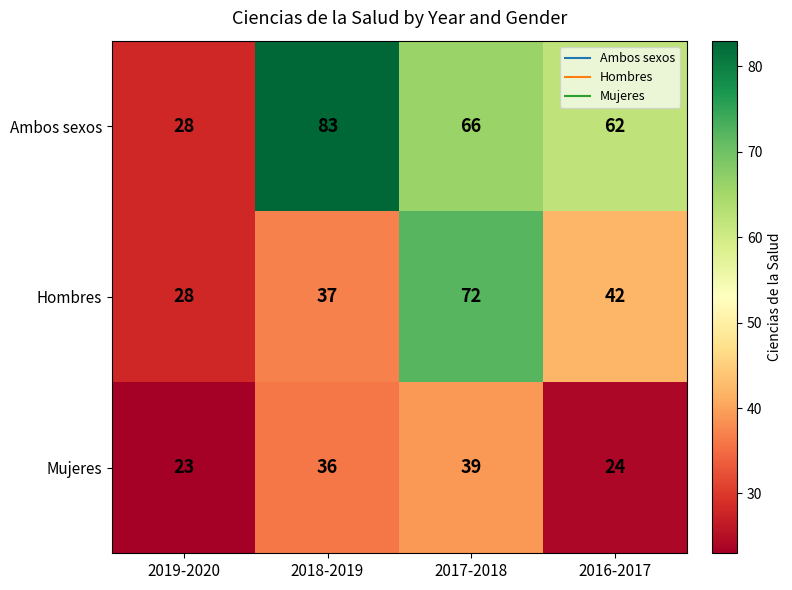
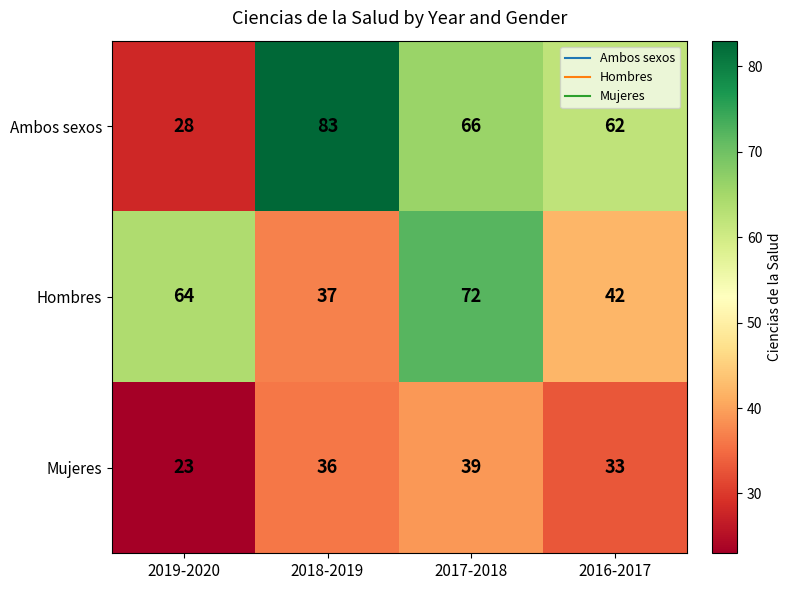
  {
    "Ambos sexos": {
      "2019-2020": 28,
      "2018-2019": 83,
      "2017-2018": 66,
      "2016-2017": 62
    },
    "Hombres": {
-     "2019-2020": 28,
+     "2019-2020": 64,
      "2018-2019": 37,
      "2017-2018": 72,
      "2016-2017": 42
    },
    "Mujeres": {
      "2019-2020": 23,
      "2018-2019": 36,
      "2017-2018": 39,
-     "2016-2017": 24
+     "2016-2017": 33
    }
  }
